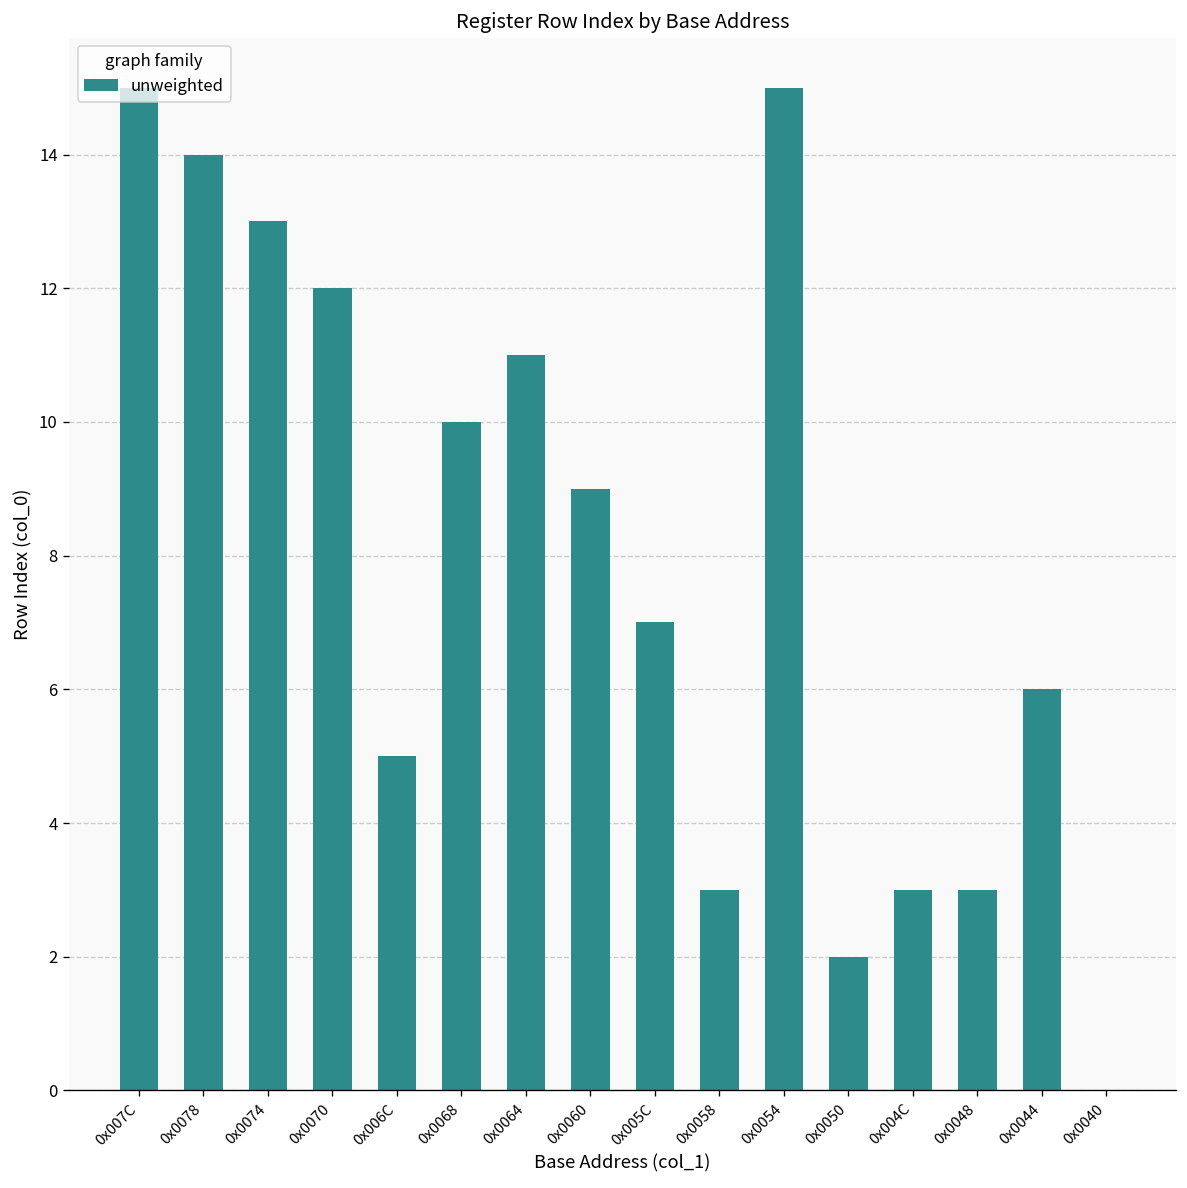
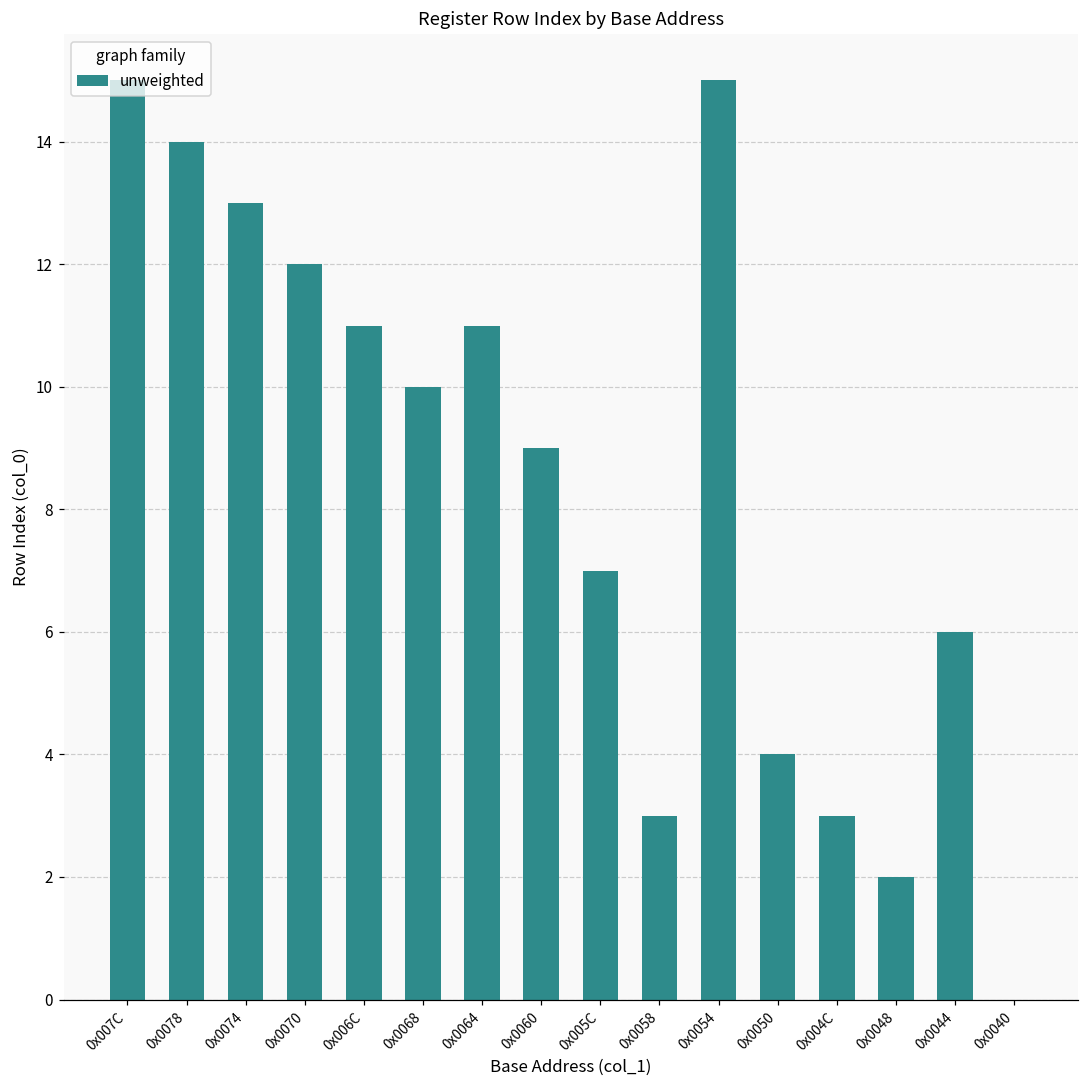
  {
    "0x0078": 14,
    "0x0074": 13,
    "0x0070": 12,
-   "0x006C": 5,
+   "0x006C": 11,
    "0x0068": 10,
    "0x0064": 11,
    "0x0060": 9,
    "0x005C": 7,
    "0x0058": 3,
    "0x0054": 15,
-   "0x0050": 2,
+   "0x0050": 4,
    "0x004C": 3,
-   "0x0048": 3,
+   "0x0048": 2,
    "0x0044": 6,
    "0x0040": 0
  }
